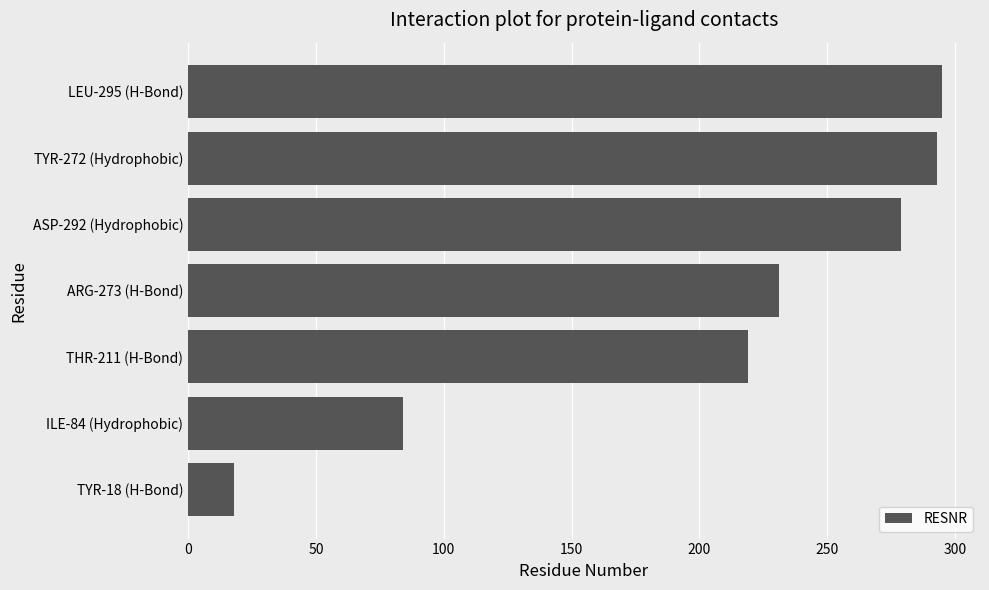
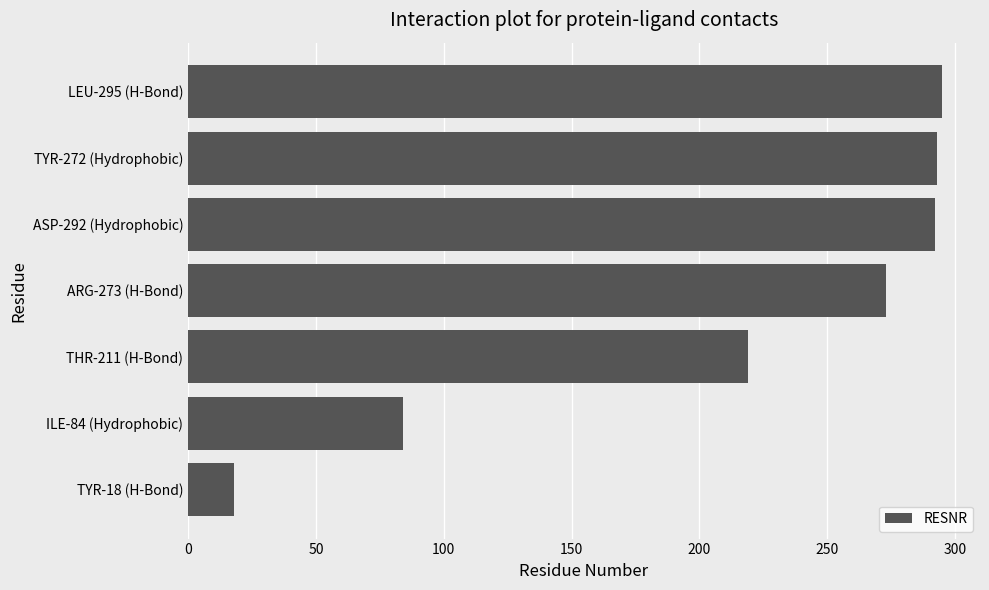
  {
    "LEU-295 (H-Bond)": 295,
    "TYR-272 (Hydrophobic)": 293,
-   "ASP-292 (Hydrophobic)": 279,
-   "ARG-273 (H-Bond)": 231,
+   "ASP-292 (Hydrophobic)": 292,
+   "ARG-273 (H-Bond)": 273,
    "THR-211 (H-Bond)": 219,
    "ILE-84 (Hydrophobic)": 84,
    "TYR-18 (H-Bond)": 18
  }
